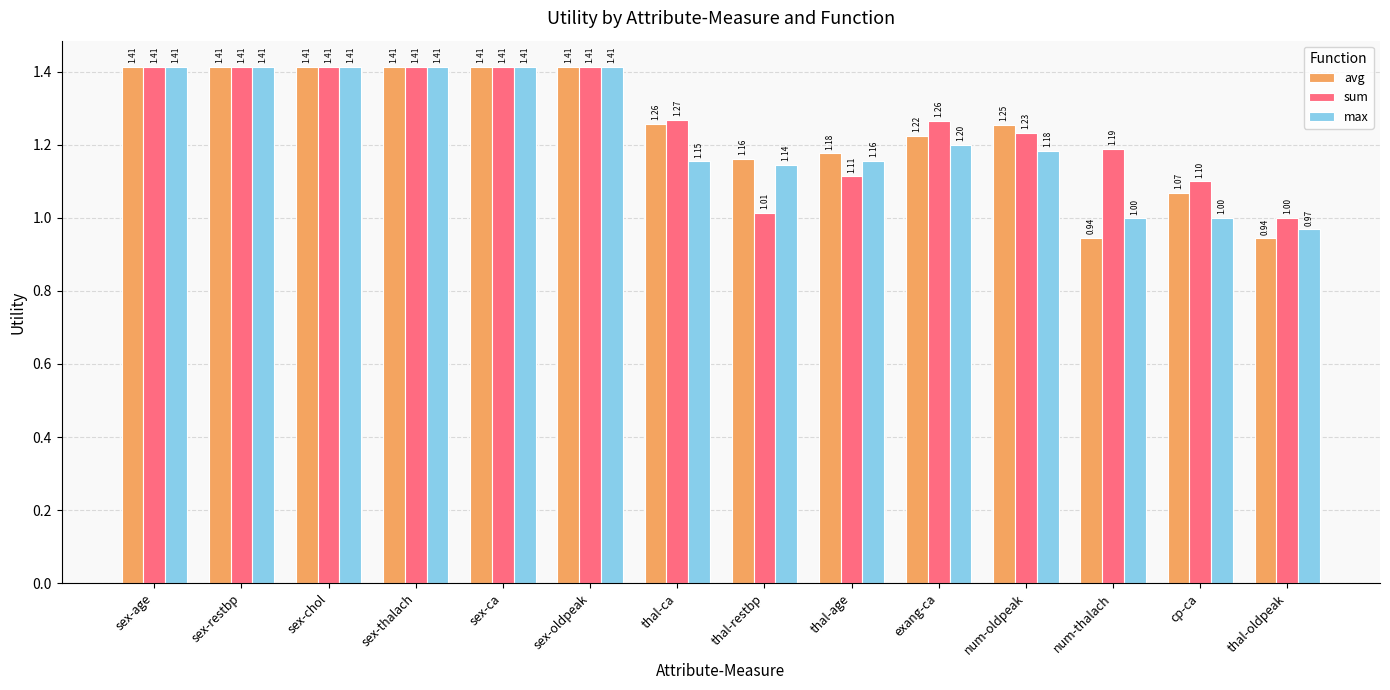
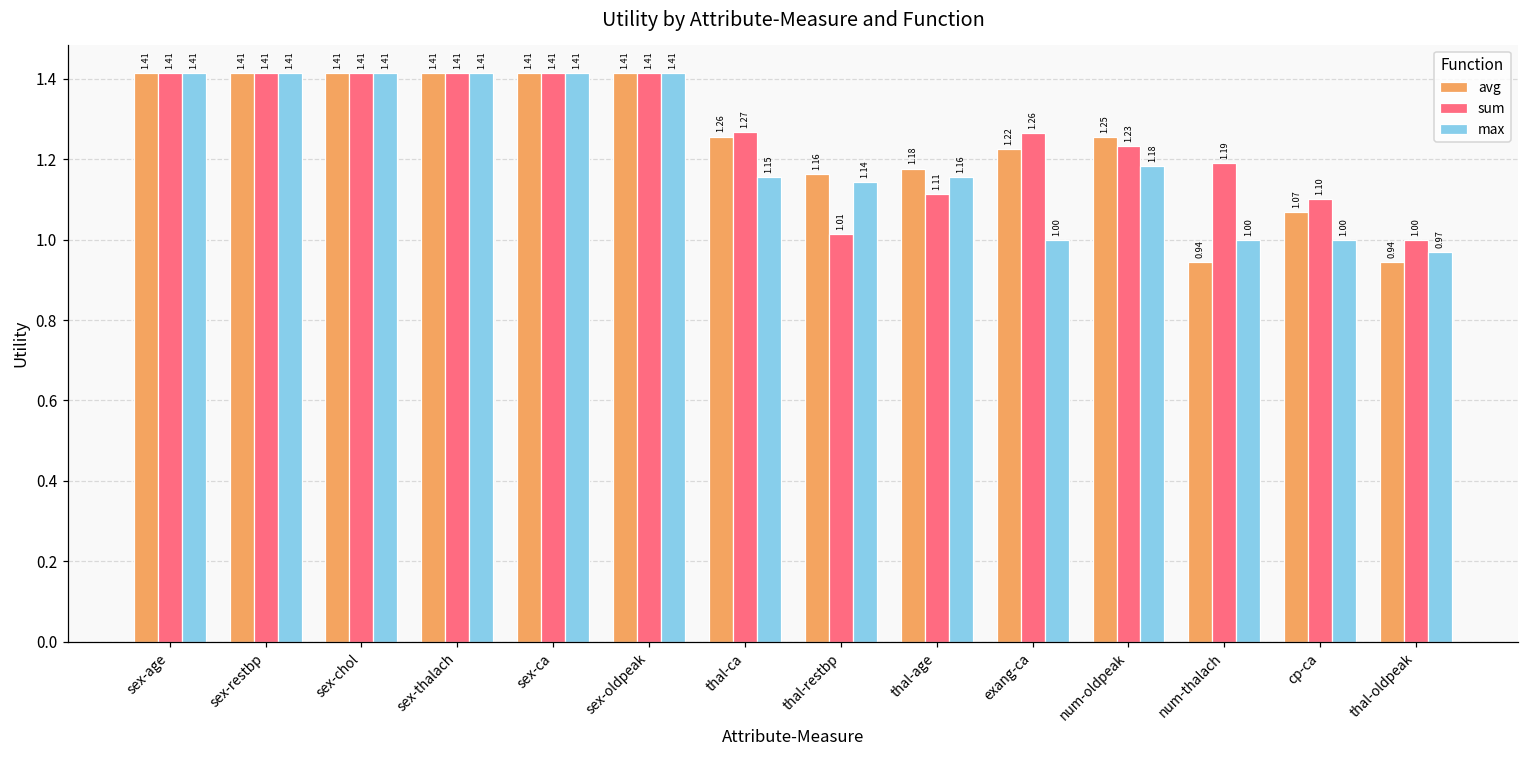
  {
    "avg": {
      "sex-age": 1.41,
      "sex-restbp": 1.41,
      "sex-chol": 1.41,
      "sex-thalach": 1.41,
      "sex-ca": 1.41,
      "sex-oldpeak": 1.41,
      "thal-ca": 1.26,
      "thal-restbp": 1.16,
      "thal-age": 1.18,
      "exang-ca": 1.22,
      "num-oldpeak": 1.25,
      "num-thalach": 0.94,
      "cp-ca": 1.07,
      "thal-oldpeak": 0.94
    },
    "sum": {
      "sex-age": 1.41,
      "sex-restbp": 1.41,
      "sex-chol": 1.41,
      "sex-thalach": 1.41,
      "sex-ca": 1.41,
      "sex-oldpeak": 1.41,
      "thal-ca": 1.27,
      "thal-restbp": 1.01,
      "thal-age": 1.11,
      "exang-ca": 1.26,
      "num-oldpeak": 1.23,
      "num-thalach": 1.19,
      "cp-ca": 1.10,
      "thal-oldpeak": 1.00
    },
    "max": {
      "sex-age": 1.41,
      "sex-restbp": 1.41,
      "sex-chol": 1.41,
      "sex-thalach": 1.41,
      "sex-ca": 1.41,
      "sex-oldpeak": 1.41,
      "thal-ca": 1.15,
      "thal-restbp": 1.14,
      "thal-age": 1.16,
-     "exang-ca": 1.20,
+     "exang-ca": 1.00,
      "num-oldpeak": 1.18,
      "num-thalach": 1.00,
      "cp-ca": 1.00,
      "thal-oldpeak": 0.97
    }
  }
